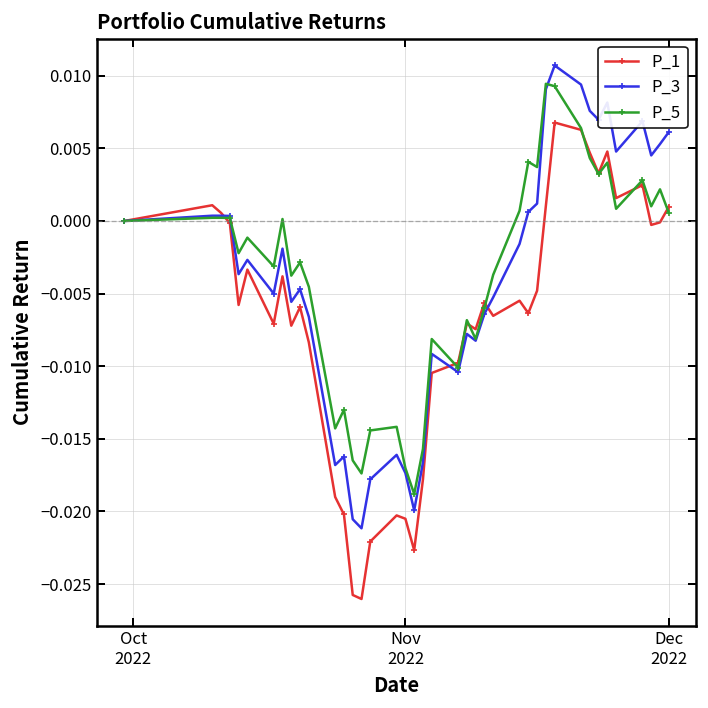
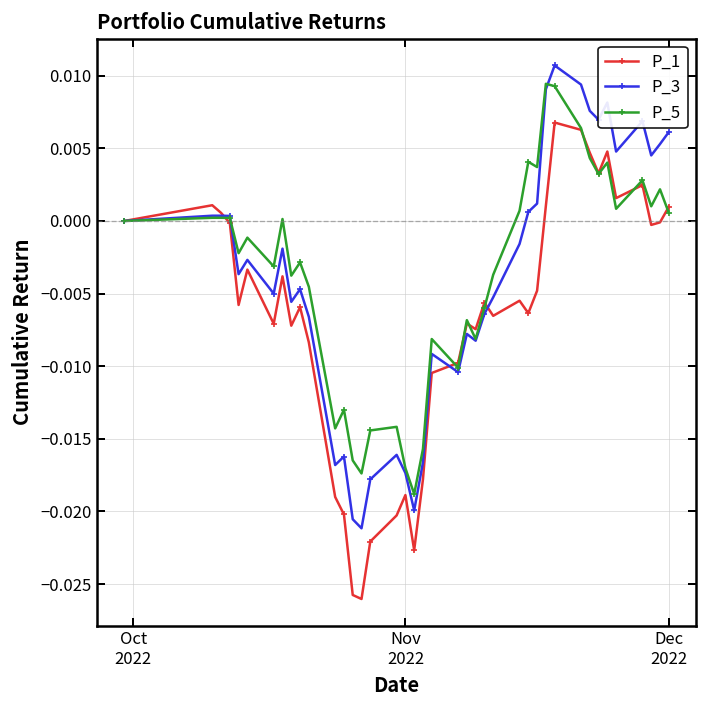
  {
    "P_1": {
-     "Nov 2022": -0.0205,
+     "Nov 2022": -0.0189,
      "Dec 2022": 0.0010
    },
    "P_3": {
      "Nov 2022": -0.0174,
      "Dec 2022": 0.0061
    },
    "P_5": {
      "Nov 2022": -0.0170,
      "Dec 2022": 0.0006
    }
  }
